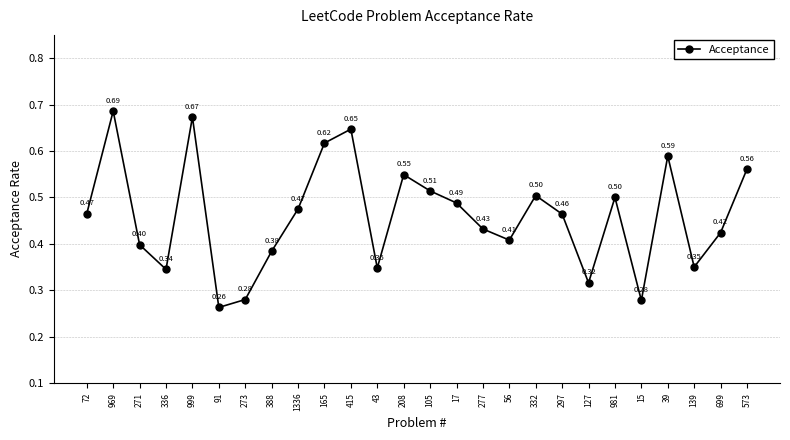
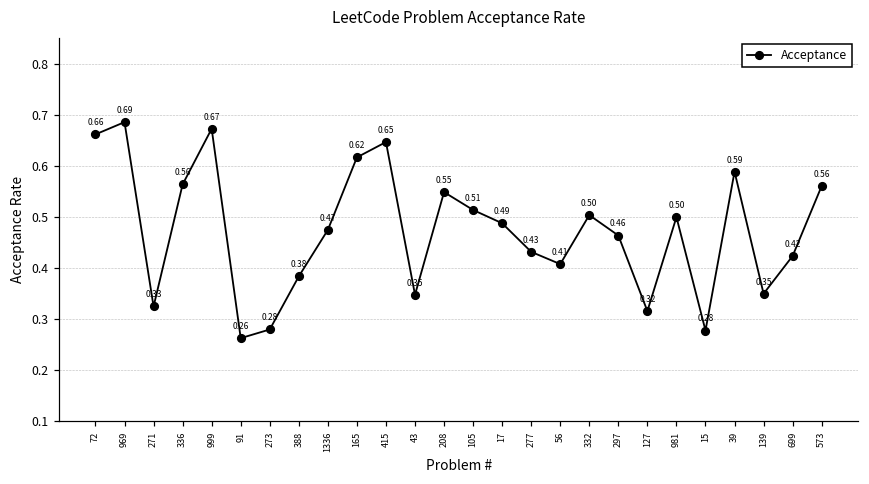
  {
-   "72": 0.47,
+   "72": 0.66,
    "969": 0.69,
-   "271": 0.40,
-   "336": 0.34,
+   "271": 0.33,
+   "336": 0.56,
    "999": 0.67,
    "91": 0.26,
    "273": 0.28,
    "388": 0.38,
    "1336": 0.47,
    "165": 0.62,
    "415": 0.65,
    "43": 0.35,
    "208": 0.55,
    "105": 0.51,
    "17": 0.49,
    "277": 0.43,
    "56": 0.41,
    "332": 0.50,
    "297": 0.46,
    "127": 0.32,
    "981": 0.50,
    "15": 0.28,
    "39": 0.59,
    "139": 0.35,
    "699": 0.42,
    "573": 0.56
  }
